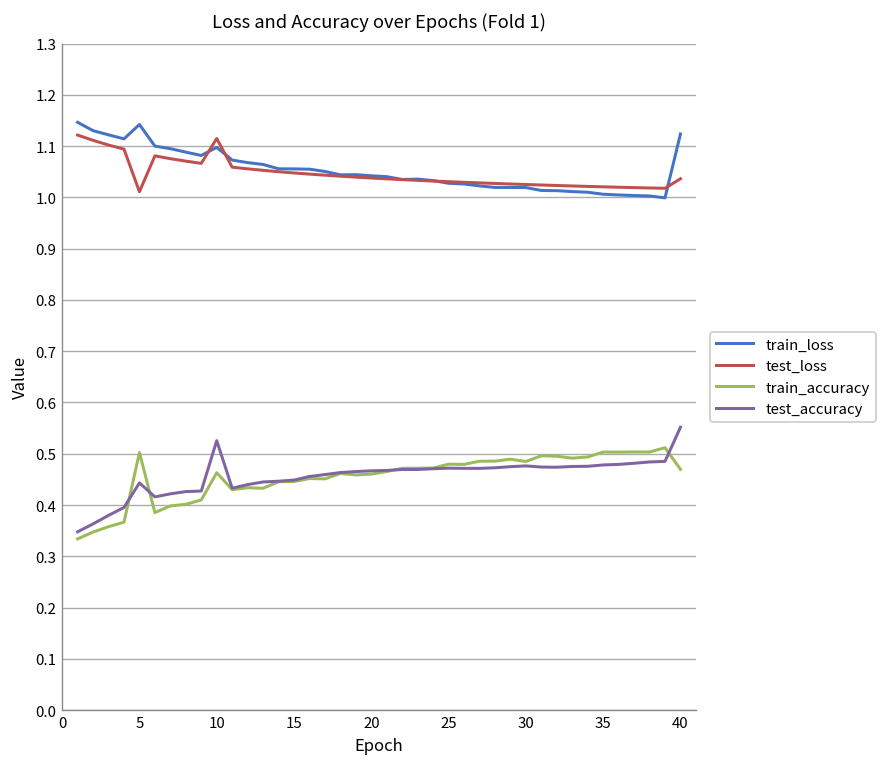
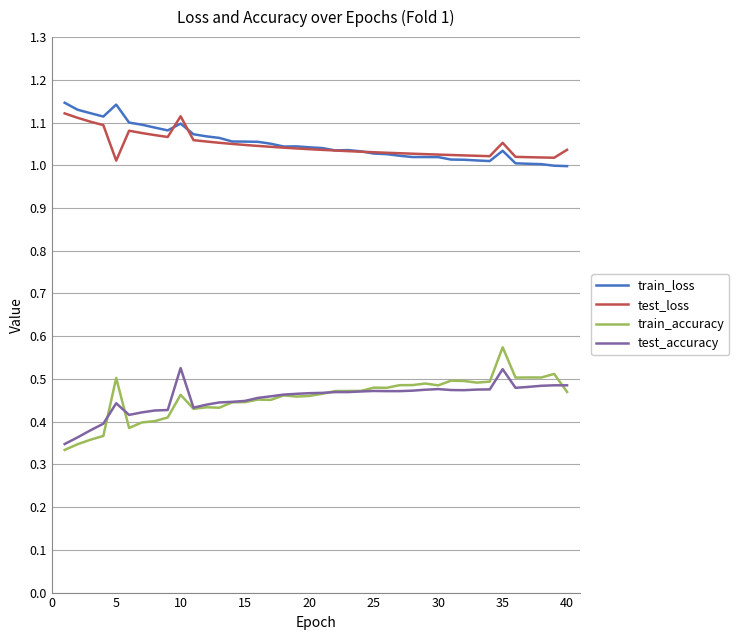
  {
    "train_loss": {
      "5": 1.14,
      "10": 1.10,
      "15": 1.06,
-     "35": 1.01,
-     "40": 1.12
+     "35": 1.03,
+     "40": 1.00
    },
    "test_loss": {
      "5": 1.01,
      "10": 1.11,
      "15": 1.05,
-     "35": 1.02,
+     "35": 1.05,
      "40": 1.04
    },
    "train_accuracy": {
      "5": 0.50,
      "10": 0.46,
      "20": 0.46,
      "25": 0.48,
      "30": 0.48,
-     "35": 0.50,
+     "35": 0.57,
      "40": 0.47
    },
    "test_accuracy": {
      "5": 0.44,
      "10": 0.53,
      "20": 0.47,
      "25": 0.47,
      "30": 0.48,
-     "35": 0.48,
-     "40": 0.55
+     "35": 0.52,
+     "40": 0.49
    }
  }
